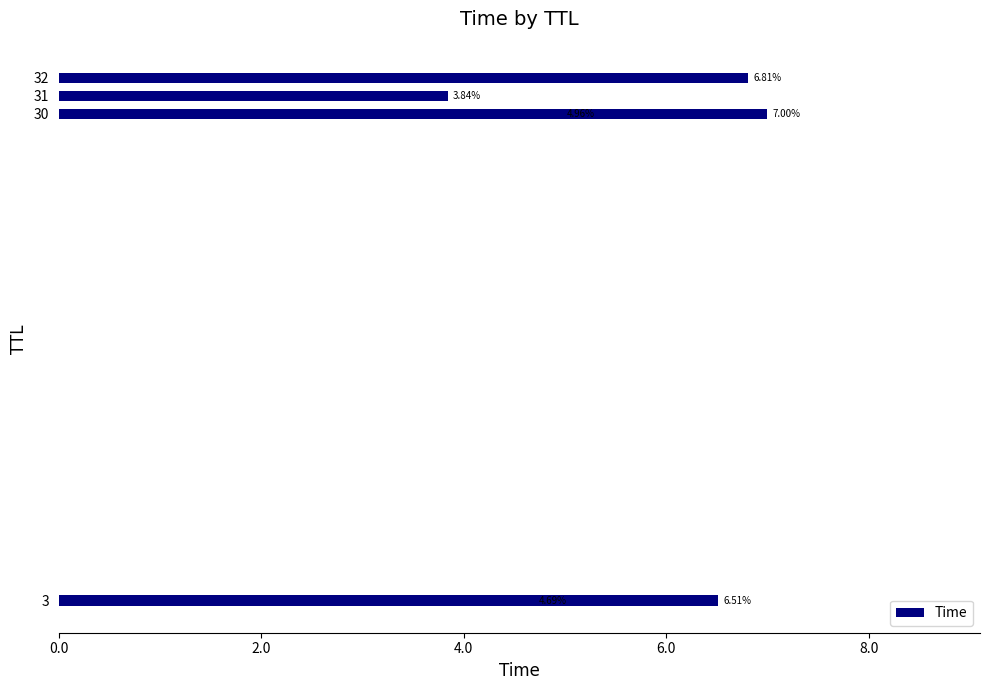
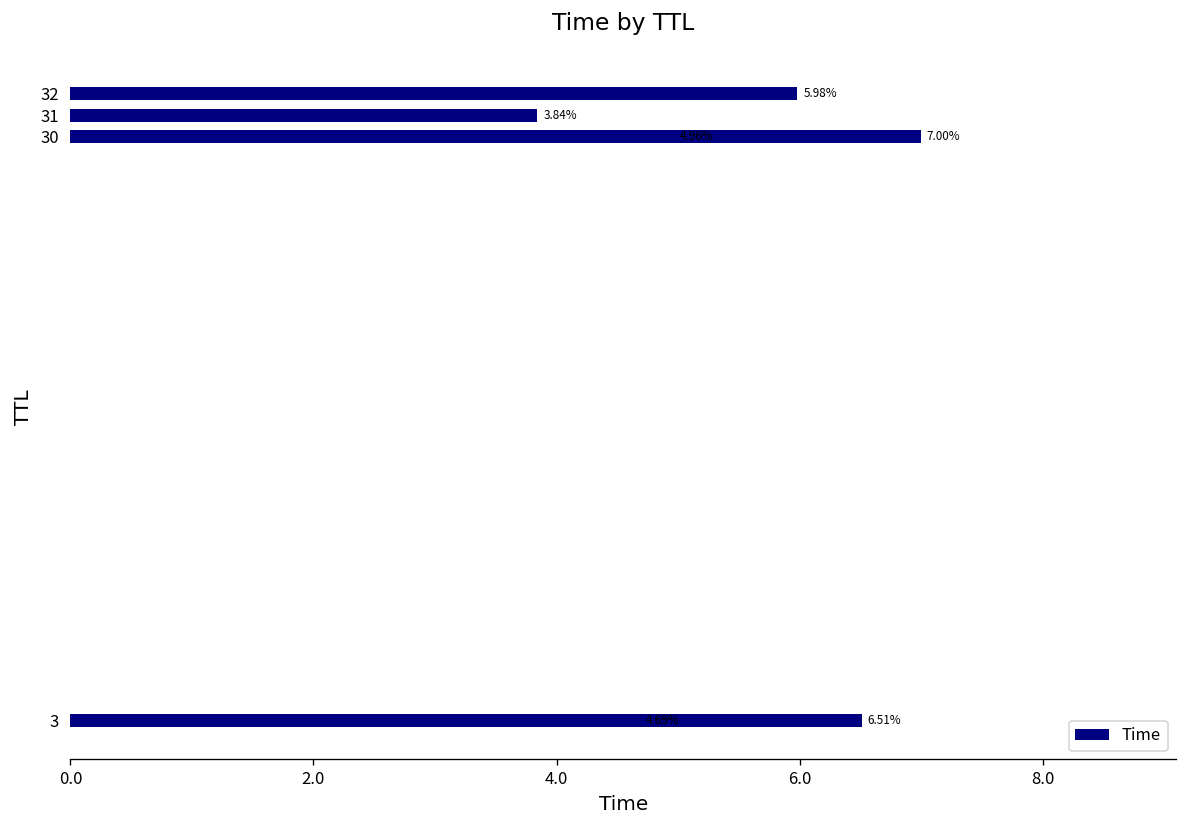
  {
-   "32": "6.81%",
+   "32": "5.98%",
    "31": "3.84%"
  }
